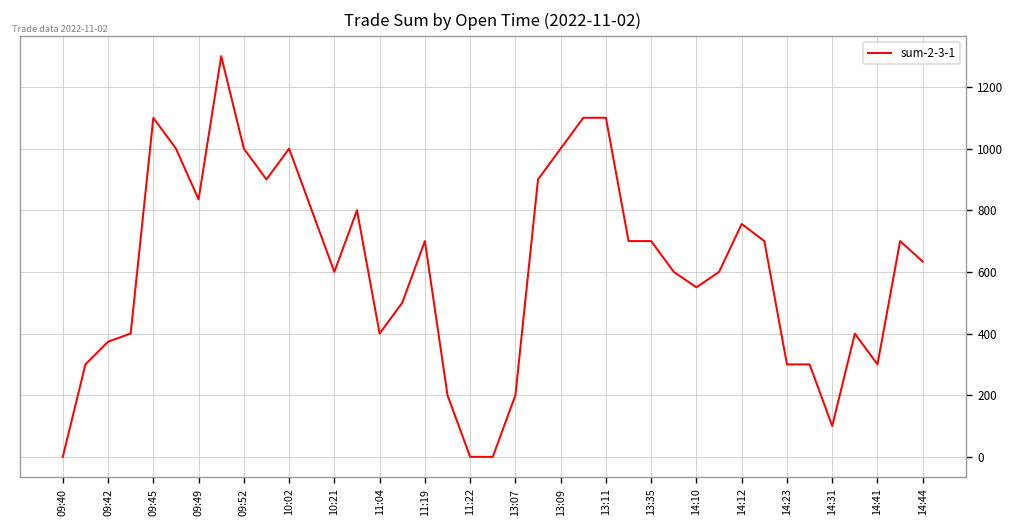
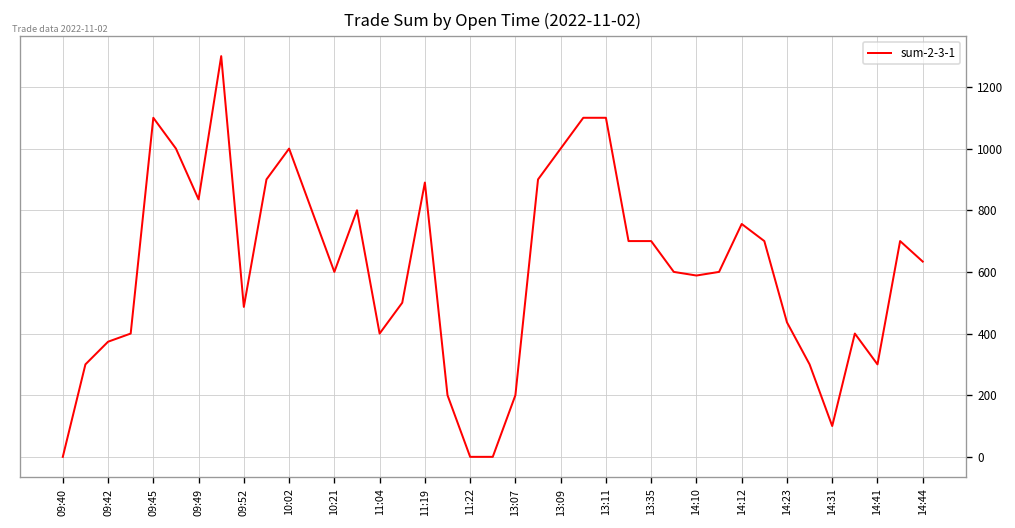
  {
    "09:40": 0,
    "09:42": 370,
    "09:45": 1100,
    "09:49": 840,
-   "09:52": 1000,
+   "09:52": 490,
    "10:02": 1000,
    "10:21": 600,
    "11:04": 400,
-   "11:19": 700,
+   "11:19": 890,
    "11:22": 0,
    "13:07": 200,
    "13:09": 1000,
    "13:11": 1100,
    "13:35": 700,
-   "14:10": 550,
+   "14:10": 590,
    "14:12": 760,
-   "14:23": 300,
+   "14:23": 440,
    "14:31": 100,
    "14:41": 300,
    "14:44": 630
  }
